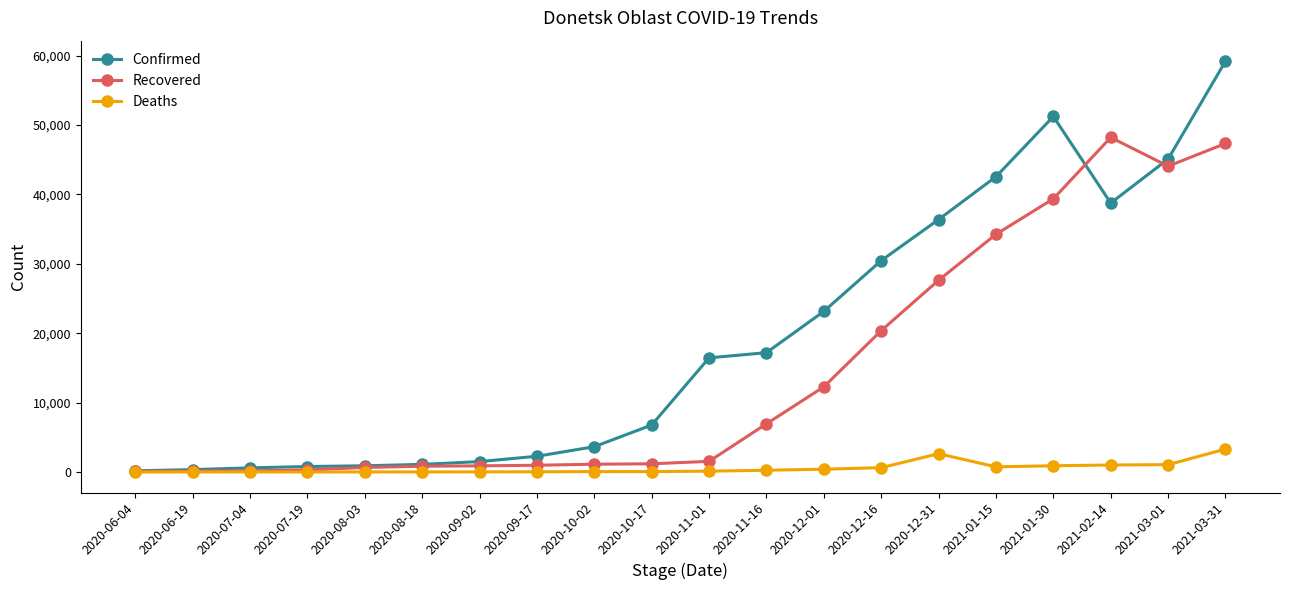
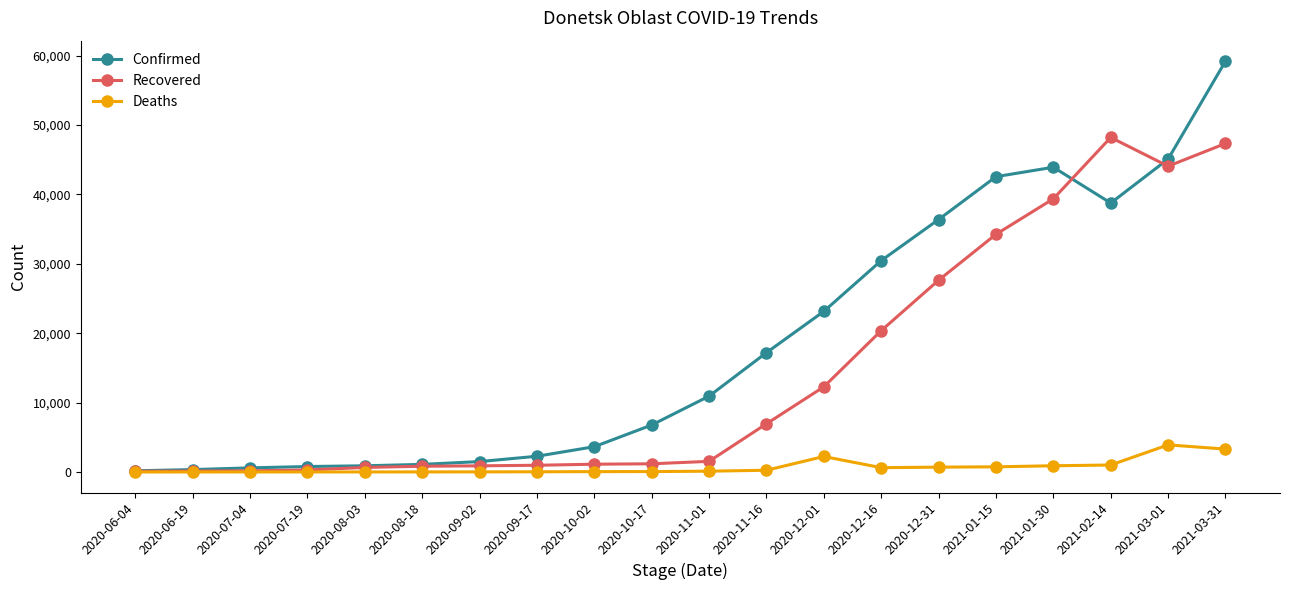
  {
    "Confirmed": {
      "2020-07-04": "1,000",
      "2020-07-19": "1,000",
      "2020-09-02": "2,000",
      "2020-09-17": "2,000",
      "2020-10-02": "4,000",
      "2020-10-17": "7,000",
-     "2020-11-01": "16,000",
+     "2020-11-01": "11,000",
      "2020-11-16": "17,000",
      "2020-12-01": "23,000",
      "2020-12-16": "30,000",
      "2020-12-31": "36,000",
      "2021-01-15": "43,000",
-     "2021-01-30": "51,000",
+     "2021-01-30": "44,000",
      "2021-02-14": "39,000",
      "2021-03-01": "45,000",
      "2021-03-31": "59,000"
    },
    "Recovered": {
      "2020-09-02": "1,000",
      "2020-09-17": "1,000",
      "2020-10-02": "1,000",
      "2020-10-17": "1,000",
      "2020-11-01": "2,000",
      "2020-11-16": "7,000",
      "2020-12-01": "12,000",
      "2020-12-16": "20,000",
      "2020-12-31": "28,000",
      "2021-01-15": "34,000",
      "2021-01-30": "39,000",
      "2021-02-14": "48,000",
      "2021-03-01": "44,000",
      "2021-03-31": "47,000"
    },
    "Deaths": {
      "2020-08-03": "0",
      "2020-08-18": "0",
      "2020-09-02": "0",
      "2020-09-17": "0",
      "2020-10-02": "0",
      "2020-10-17": "0",
      "2020-11-01": "0",
      "2020-11-16": "0",
-     "2020-12-01": "0",
+     "2020-12-01": "2,000",
      "2020-12-16": "1,000",
-     "2020-12-31": "3,000",
+     "2020-12-31": "1,000",
      "2021-01-15": "1,000",
      "2021-01-30": "1,000",
      "2021-02-14": "1,000",
-     "2021-03-01": "1,000",
+     "2021-03-01": "4,000",
      "2021-03-31": "3,000"
    }
  }
